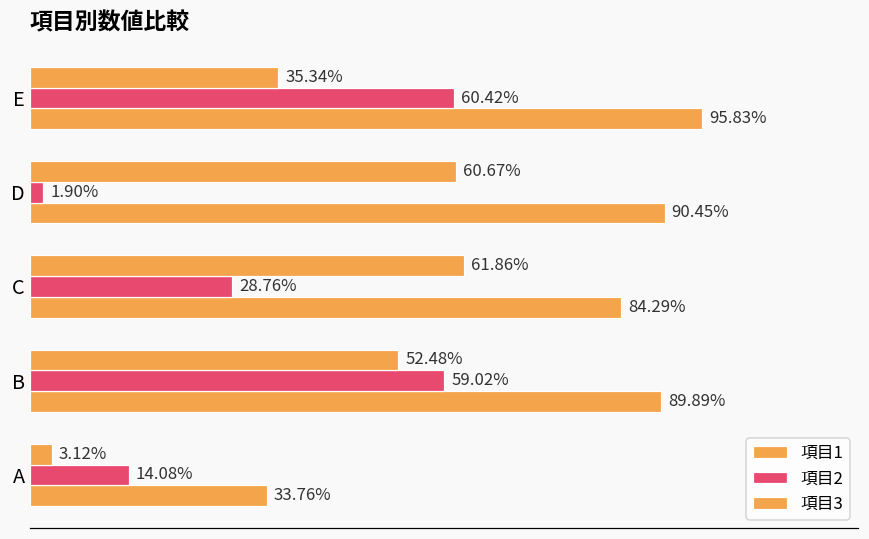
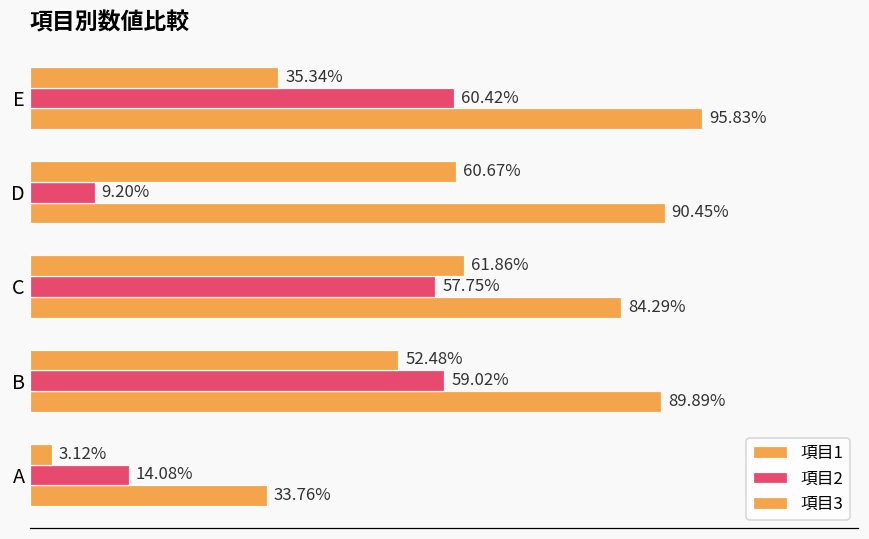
  {
    "項目2": {
      "E": "60.42%",
-     "D": "1.90%",
-     "C": "28.76%",
+     "D": "9.20%",
+     "C": "57.75%",
      "B": "59.02%",
      "A": "14.08%"
    }
  }
